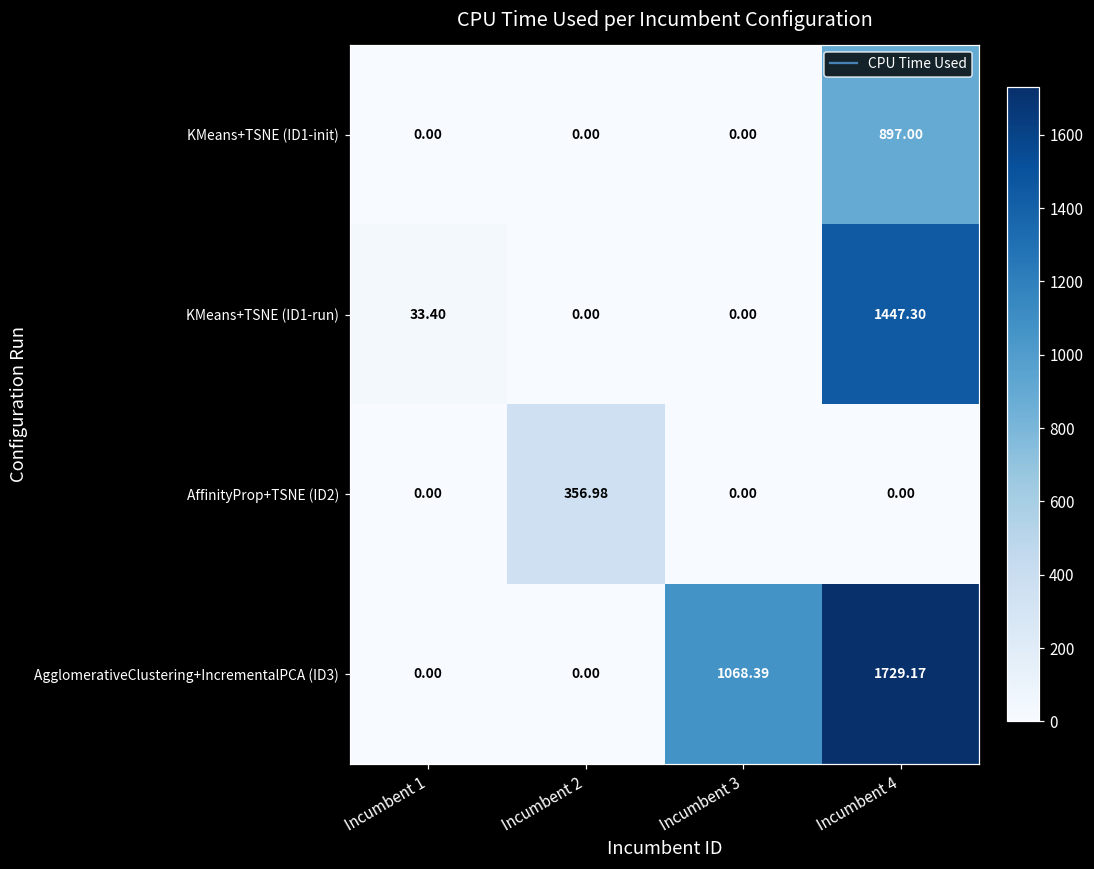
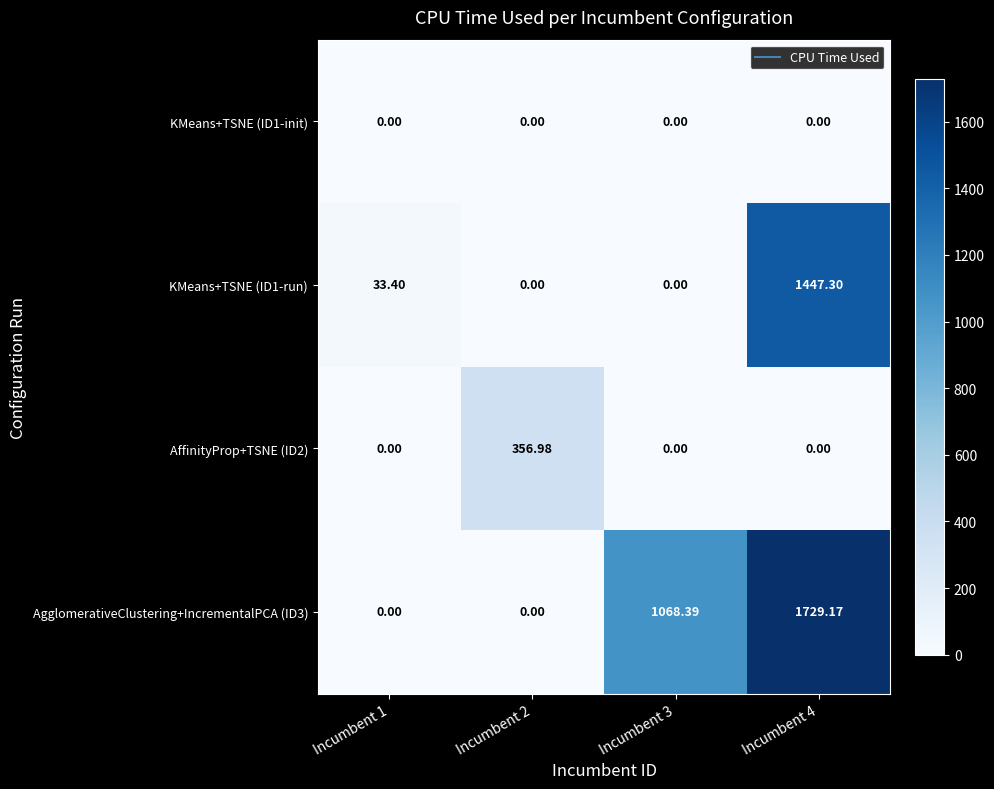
  {
    "KMeans+TSNE (ID1-init)": {
      "Incumbent 1": 0.00,
      "Incumbent 2": 0.00,
      "Incumbent 3": 0.00,
-     "Incumbent 4": 897.00
+     "Incumbent 4": 0.00
    },
    "KMeans+TSNE (ID1-run)": {
      "Incumbent 1": 33.40,
      "Incumbent 2": 0.00,
      "Incumbent 3": 0.00,
      "Incumbent 4": 1447.30
    },
    "AffinityProp+TSNE (ID2)": {
      "Incumbent 1": 0.00,
      "Incumbent 2": 356.98,
      "Incumbent 3": 0.00,
      "Incumbent 4": 0.00
    },
    "AgglomerativeClustering+IncrementalPCA (ID3)": {
      "Incumbent 1": 0.00,
      "Incumbent 2": 0.00,
      "Incumbent 3": 1068.39,
      "Incumbent 4": 1729.17
    }
  }
